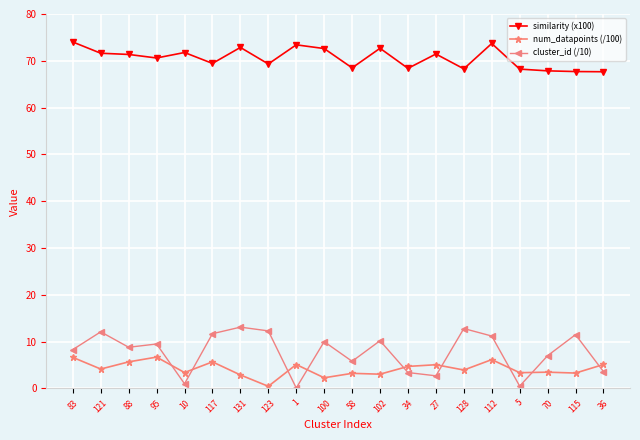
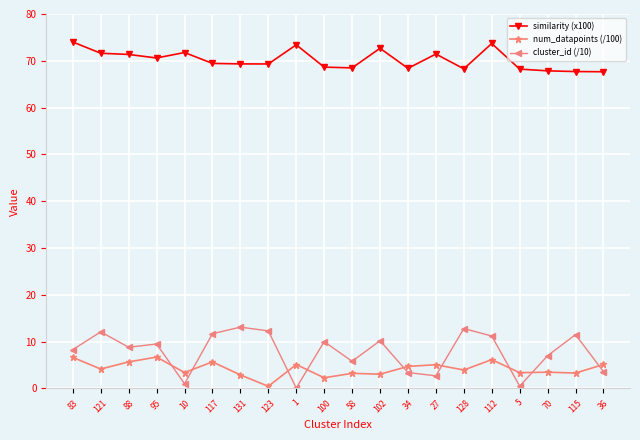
  {
    "similarity (x100)": {
      "83": 74,
      "121": 72,
      "88": 71,
      "95": 71,
      "10": 72,
      "117": 69,
-     "131": 73,
+     "131": 69,
      "123": 69,
      "1": 73,
-     "100": 73,
+     "100": 69,
      "58": 68,
      "102": 73,
      "34": 68,
      "27": 71,
      "128": 68,
      "112": 74,
      "5": 68,
      "70": 68,
      "115": 68,
      "36": 68
    }
  }
